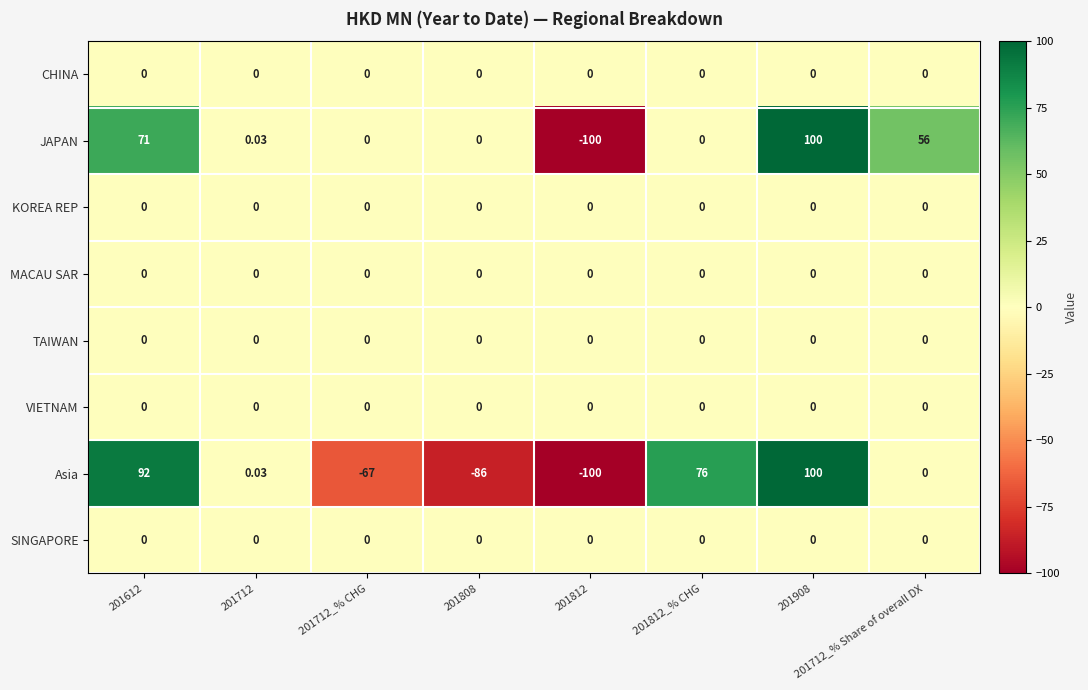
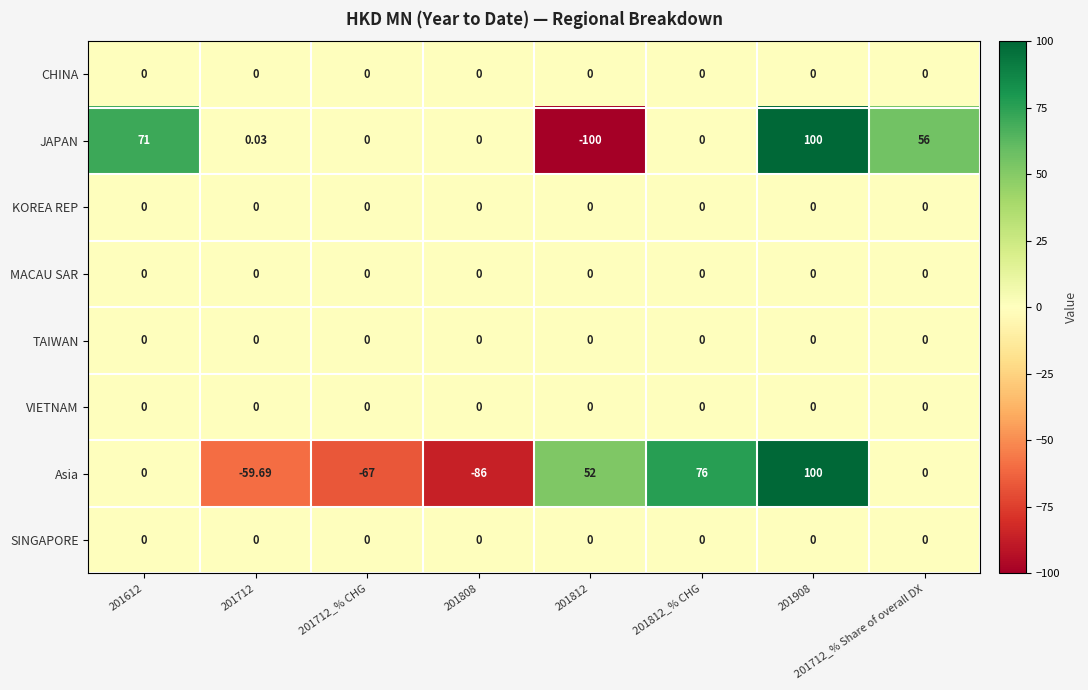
  {
    "CHINA": {
      "201612": 0,
      "201712": 0,
      "201712_% CHG": 0,
      "201808": 0,
      "201812": 0,
      "201812_% CHG": 0,
      "201908": 0,
      "201712_% Share of overall DX": 0
    },
    "JAPAN": {
      "201612": 71,
      "201712": 0.03,
      "201712_% CHG": 0,
      "201808": 0,
      "201812": -100,
      "201812_% CHG": 0,
      "201908": 100,
      "201712_% Share of overall DX": 56
    },
    "KOREA REP": {
      "201612": 0,
      "201712": 0,
      "201712_% CHG": 0,
      "201808": 0,
      "201812": 0,
      "201812_% CHG": 0,
      "201908": 0,
      "201712_% Share of overall DX": 0
    },
    "MACAU SAR": {
      "201612": 0,
      "201712": 0,
      "201712_% CHG": 0,
      "201808": 0,
      "201812": 0,
      "201812_% CHG": 0,
      "201908": 0,
      "201712_% Share of overall DX": 0
    },
    "TAIWAN": {
      "201612": 0,
      "201712": 0,
      "201712_% CHG": 0,
      "201808": 0,
      "201812": 0,
      "201812_% CHG": 0,
      "201908": 0,
      "201712_% Share of overall DX": 0
    },
    "VIETNAM": {
      "201612": 0,
      "201712": 0,
      "201712_% CHG": 0,
      "201808": 0,
      "201812": 0,
      "201812_% CHG": 0,
      "201908": 0,
      "201712_% Share of overall DX": 0
    },
    "Asia": {
-     "201612": 92,
-     "201712": 0.03,
+     "201612": 0,
+     "201712": -59.69,
      "201712_% CHG": -67,
      "201808": -86,
-     "201812": -100,
+     "201812": 52,
      "201812_% CHG": 76,
      "201908": 100,
      "201712_% Share of overall DX": 0
    },
    "SINGAPORE": {
      "201612": 0,
      "201712": 0,
      "201712_% CHG": 0,
      "201808": 0,
      "201812": 0,
      "201812_% CHG": 0,
      "201908": 0,
      "201712_% Share of overall DX": 0
    }
  }
